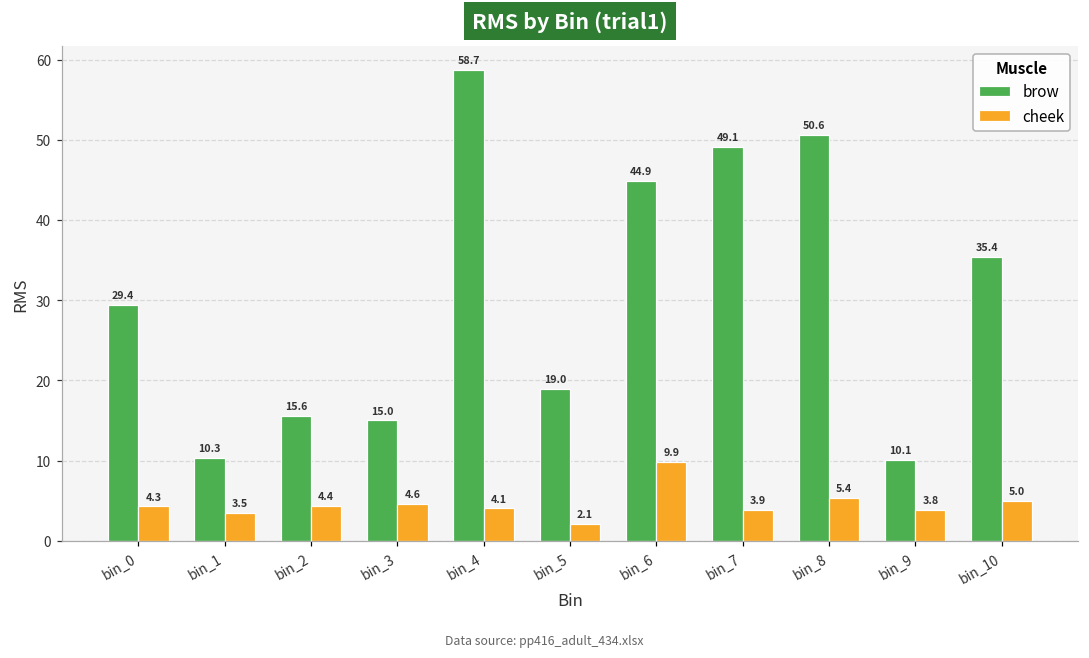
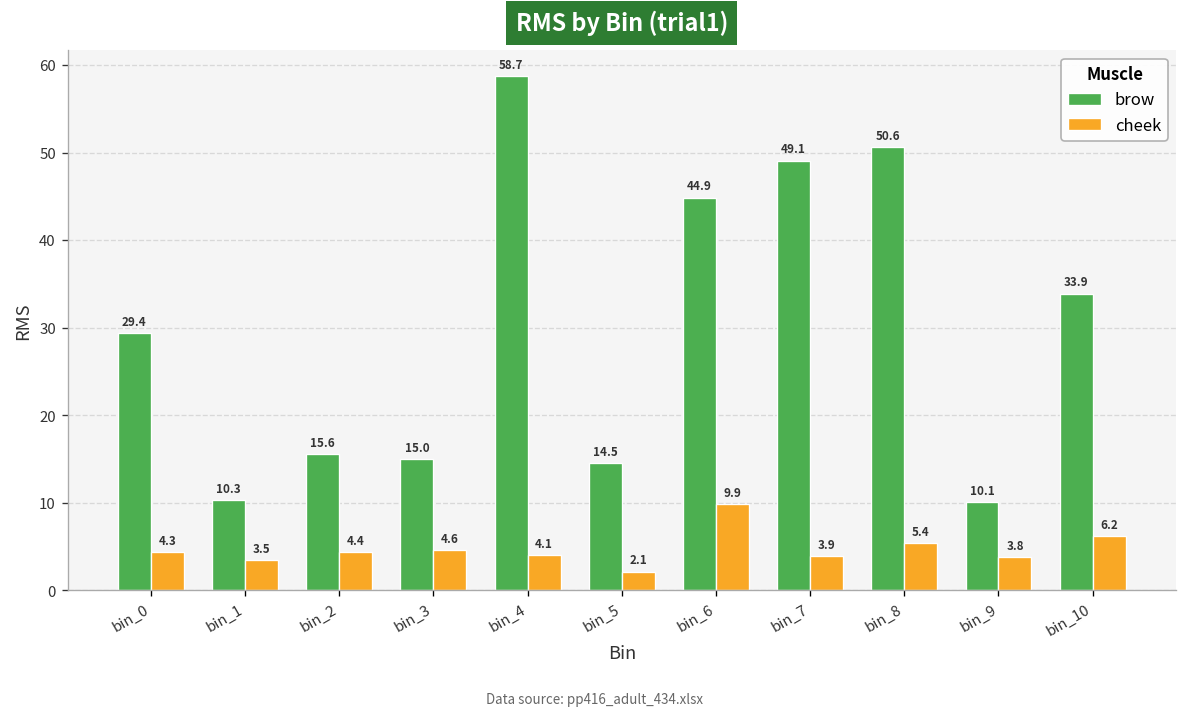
  {
    "brow": {
      "bin_0": 29.4,
      "bin_1": 10.3,
      "bin_2": 15.6,
      "bin_3": 15.0,
      "bin_4": 58.7,
-     "bin_5": 19.0,
+     "bin_5": 14.5,
      "bin_6": 44.9,
      "bin_7": 49.1,
      "bin_8": 50.6,
      "bin_9": 10.1,
-     "bin_10": 35.4
+     "bin_10": 33.9
    },
    "cheek": {
      "bin_0": 4.3,
      "bin_1": 3.5,
      "bin_2": 4.4,
      "bin_3": 4.6,
      "bin_4": 4.1,
      "bin_5": 2.1,
      "bin_6": 9.9,
      "bin_7": 3.9,
      "bin_8": 5.4,
      "bin_9": 3.8,
-     "bin_10": 5.0
+     "bin_10": 6.2
    }
  }
